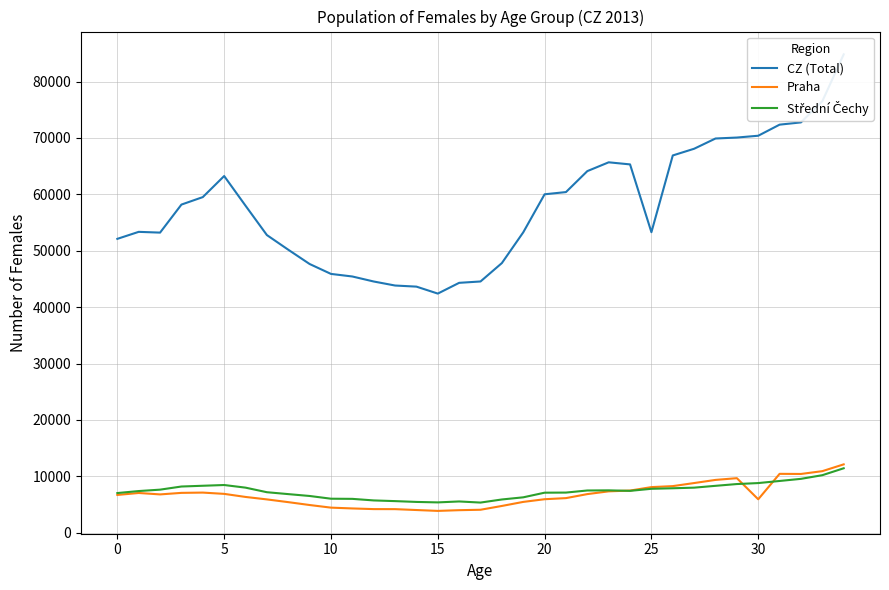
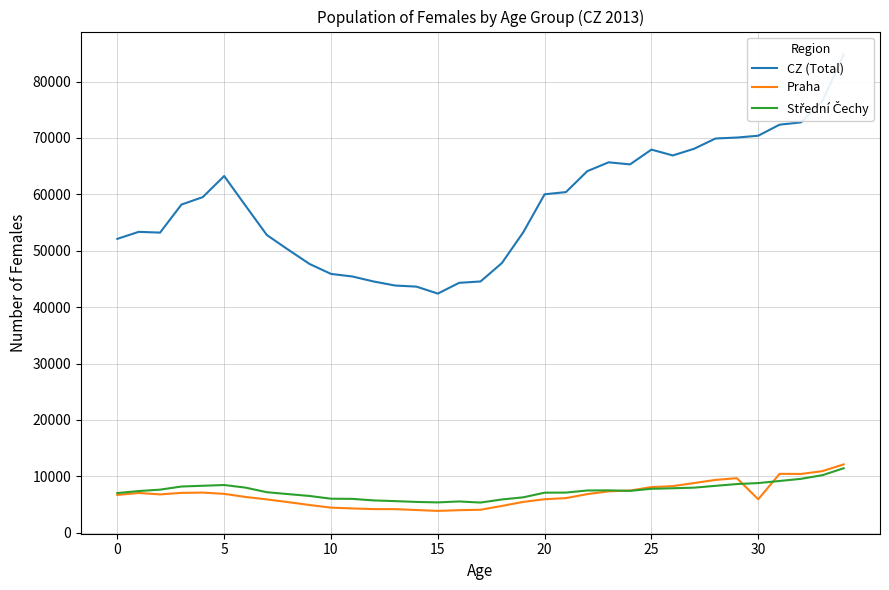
  {
    "CZ (Total)": {
      "0": 52000,
      "5": 63000,
      "10": 46000,
      "15": 42000,
      "20": 60000,
-     "25": 53000,
+     "25": 68000,
      "30": 70000
    },
    "Praha": {
      "5": 7000,
      "10": 4000,
      "15": 4000,
      "20": 6000,
      "30": 6000
    },
    "Střední Čechy": {
      "5": 8000,
      "10": 6000,
      "15": 5000,
      "20": 7000,
      "30": 9000
    }
  }
